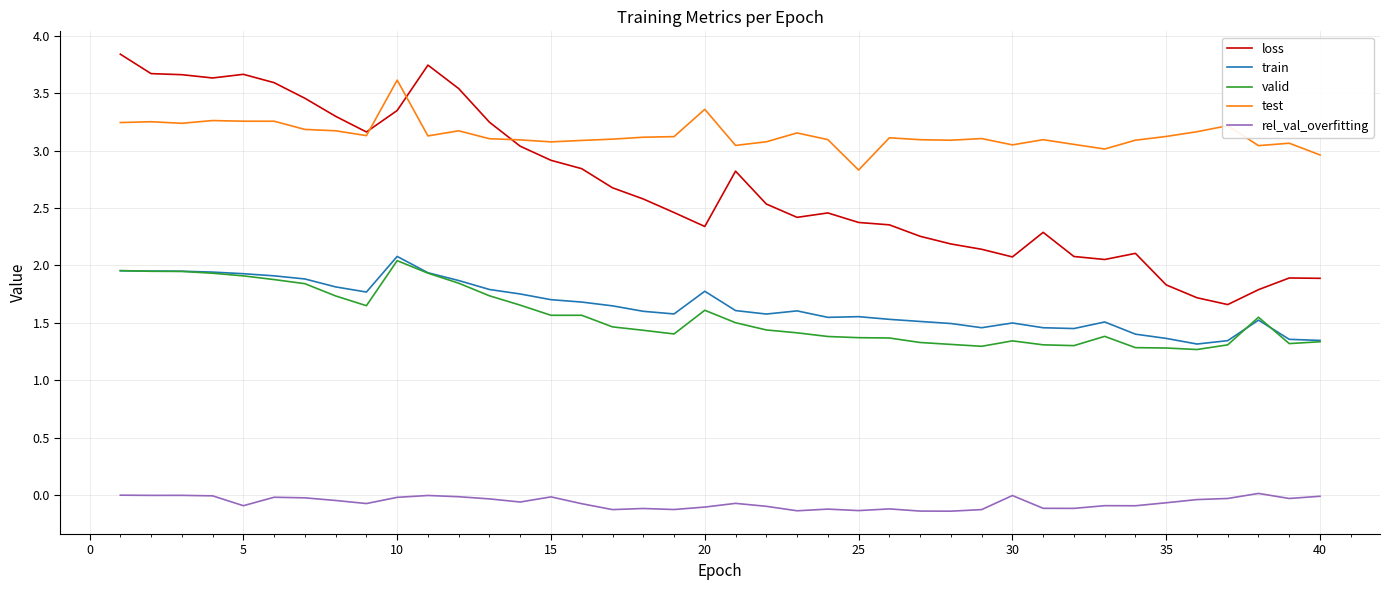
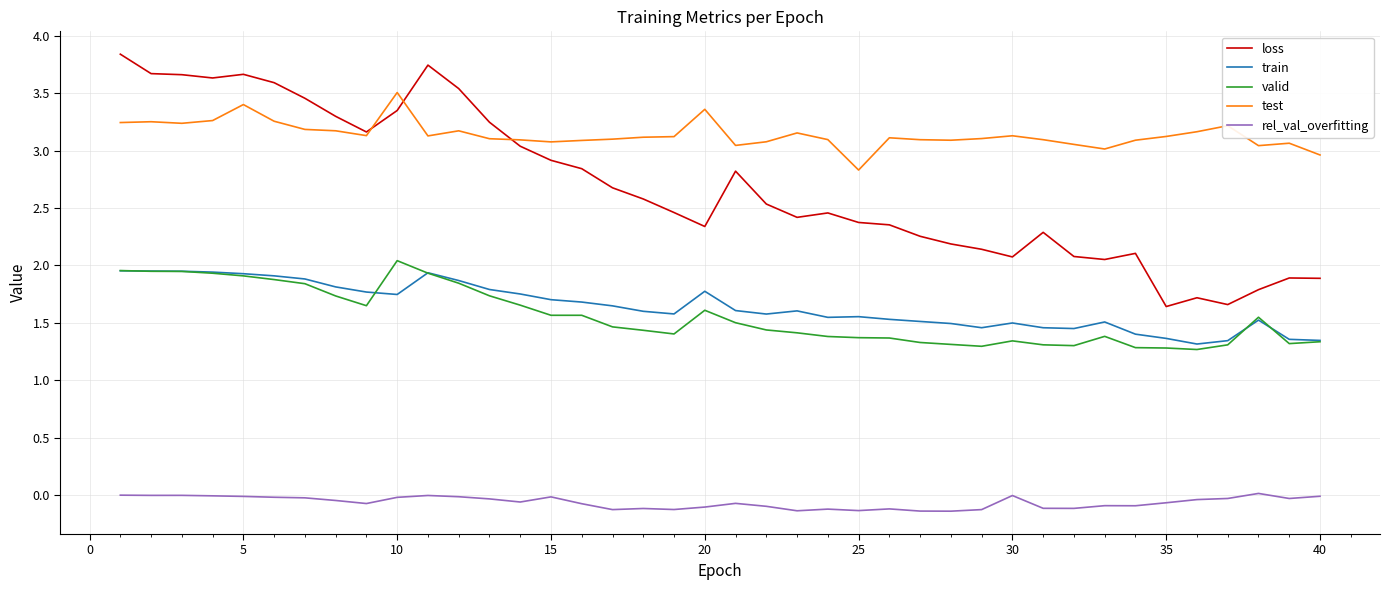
  {
    "loss": {
      "5": 3.66,
      "10": 3.35,
      "15": 2.92,
      "20": 2.34,
      "25": 2.37,
      "30": 2.07,
-     "35": 1.83,
+     "35": 1.64,
      "40": 1.89
    },
    "train": {
-     "10": 2.08,
+     "10": 1.75,
      "15": 1.70,
      "20": 1.78,
      "25": 1.55,
      "30": 1.50,
      "35": 1.37
    },
    "valid": {
      "10": 2.04,
      "15": 1.57,
      "20": 1.61,
      "25": 1.37,
      "30": 1.34,
      "35": 1.28
    },
    "test": {
-     "5": 3.26,
-     "10": 3.61,
+     "5": 3.40,
+     "10": 3.51,
      "15": 3.08,
      "20": 3.36,
      "25": 2.83,
-     "30": 3.05,
+     "30": 3.13,
      "35": 3.12,
      "40": 2.96
    },
    "rel_val_overfitting": {
-     "5": -0.09,
+     "5": -0.01,
      "10": -0.02,
      "15": -0.01,
      "20": -0.10,
      "25": -0.13,
      "30": 0.00,
      "35": -0.07,
      "40": -0.01
    }
  }
